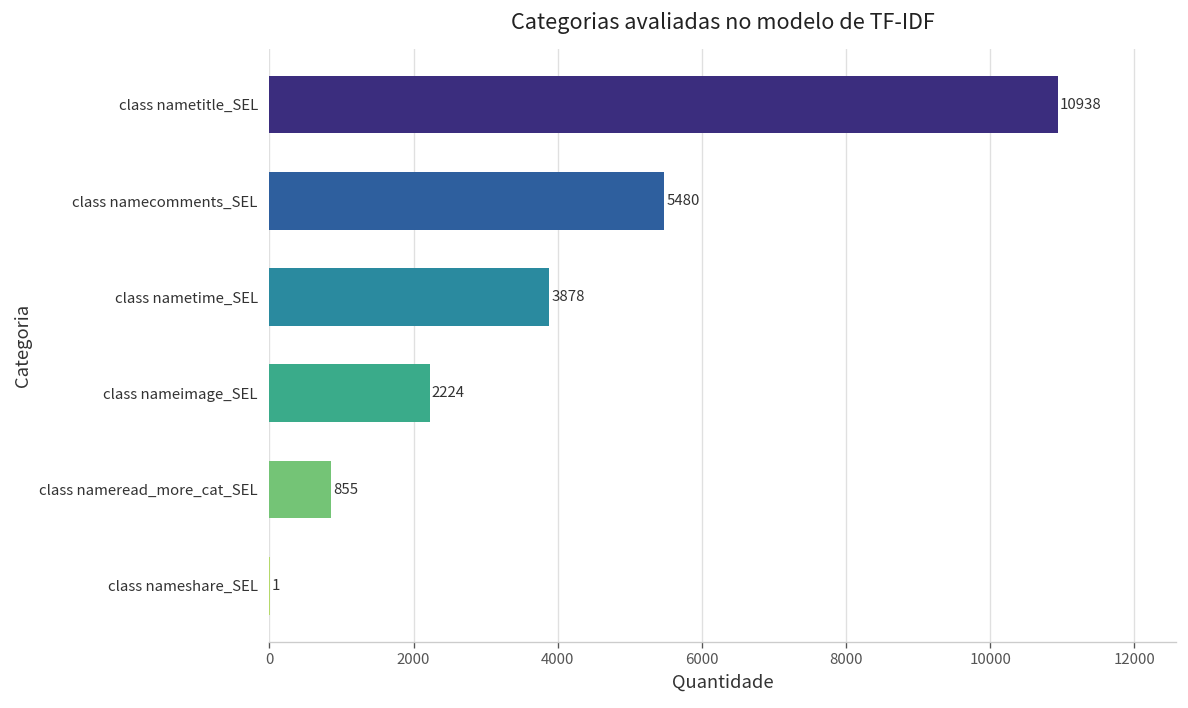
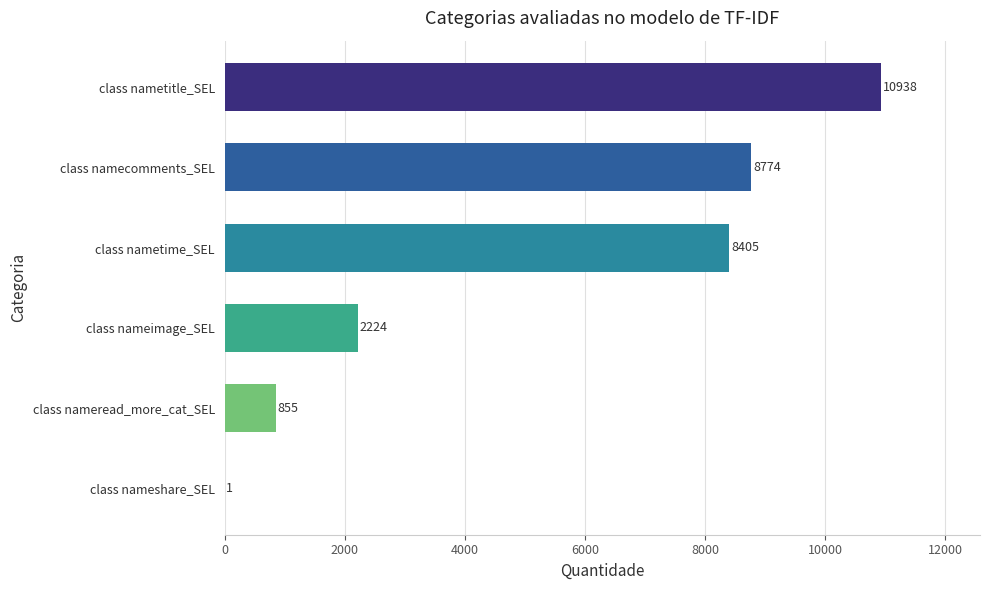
  {
    "class nametitle_SEL": 10938,
-   "class namecomments_SEL": 5480,
-   "class nametime_SEL": 3878,
+   "class namecomments_SEL": 8774,
+   "class nametime_SEL": 8405,
    "class nameimage_SEL": 2224,
    "class nameread_more_cat_SEL": 855,
    "class nameshare_SEL": 1
  }
